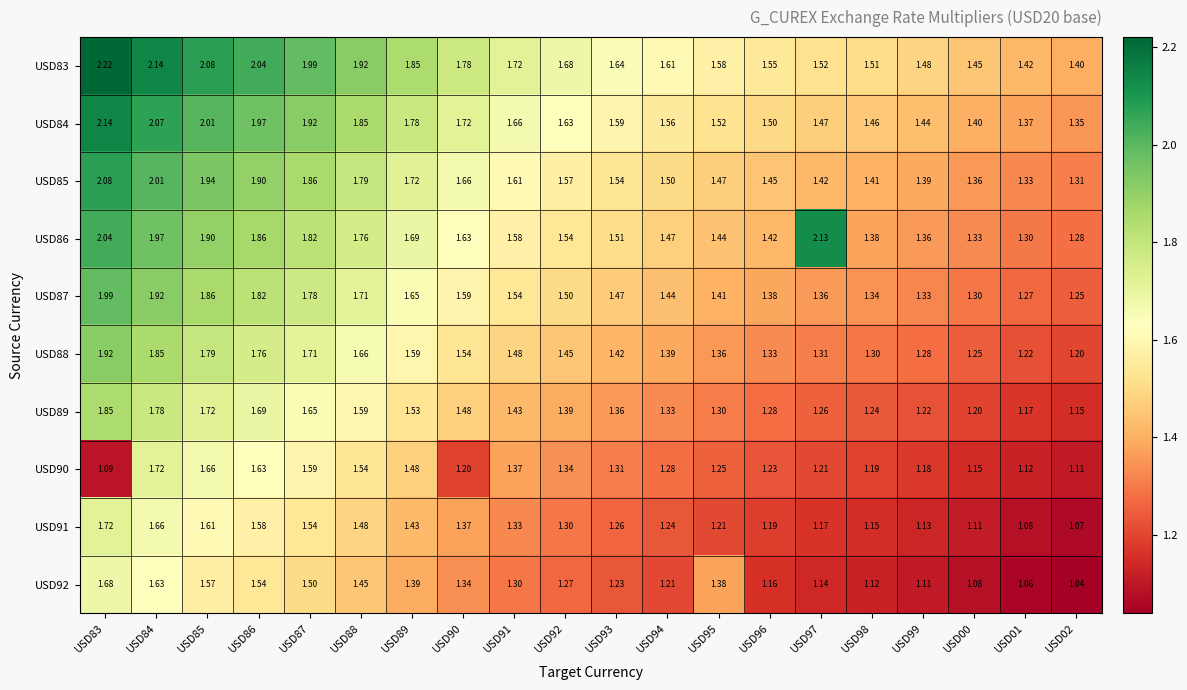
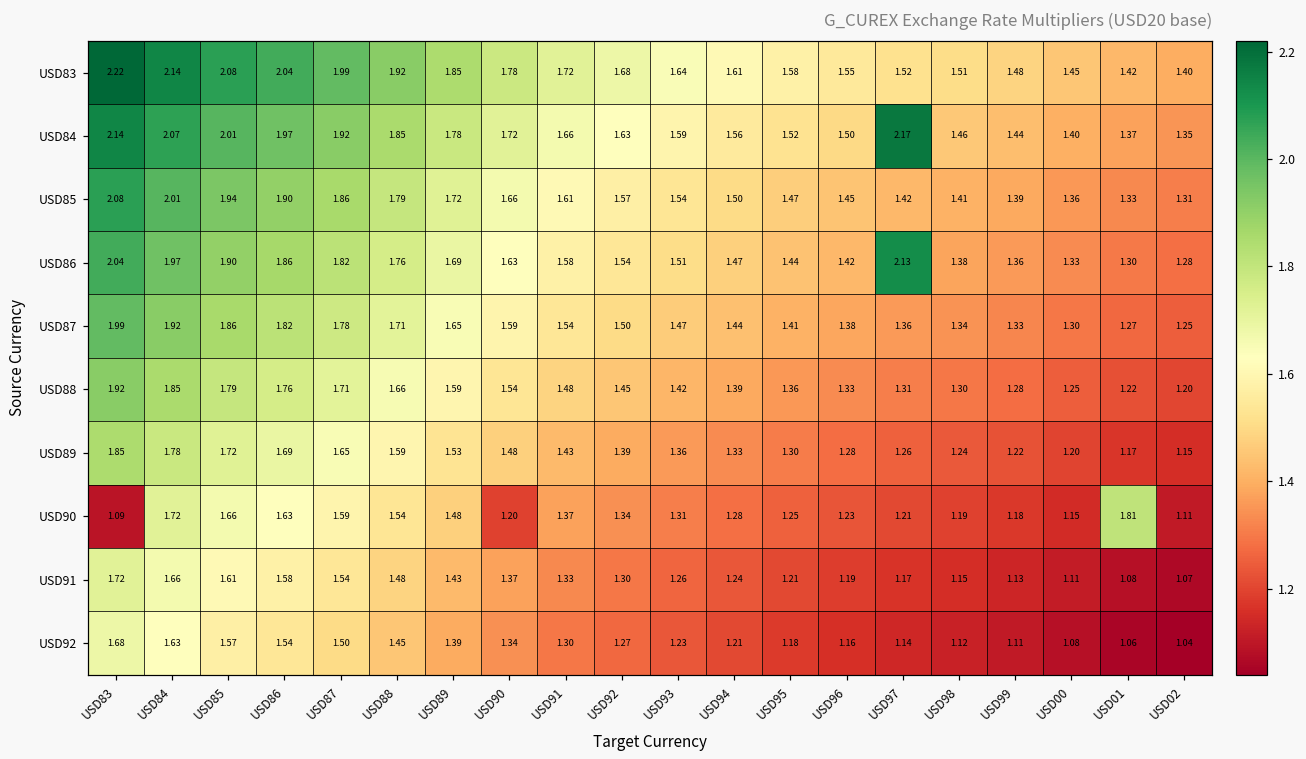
  {
    "USD83": {
      "USD83": 2.22,
      "USD84": 2.14,
      "USD85": 2.08,
      "USD86": 2.04,
      "USD87": 1.99,
      "USD88": 1.92,
      "USD89": 1.85,
      "USD90": 1.78,
      "USD91": 1.72,
      "USD92": 1.68,
      "USD93": 1.64,
      "USD94": 1.61,
      "USD95": 1.58,
      "USD96": 1.55,
      "USD97": 1.52,
      "USD98": 1.51,
      "USD99": 1.48,
      "USD00": 1.45,
      "USD01": 1.42,
      "USD02": 1.40
    },
    "USD84": {
      "USD83": 2.14,
      "USD84": 2.07,
      "USD85": 2.01,
      "USD86": 1.97,
      "USD87": 1.92,
      "USD88": 1.85,
      "USD89": 1.78,
      "USD90": 1.72,
      "USD91": 1.66,
      "USD92": 1.63,
      "USD93": 1.59,
      "USD94": 1.56,
      "USD95": 1.52,
      "USD96": 1.50,
-     "USD97": 1.47,
+     "USD97": 2.17,
      "USD98": 1.46,
      "USD99": 1.44,
      "USD00": 1.40,
      "USD01": 1.37,
      "USD02": 1.35
    },
    "USD85": {
      "USD83": 2.08,
      "USD84": 2.01,
      "USD85": 1.94,
      "USD86": 1.90,
      "USD87": 1.86,
      "USD88": 1.79,
      "USD89": 1.72,
      "USD90": 1.66,
      "USD91": 1.61,
      "USD92": 1.57,
      "USD93": 1.54,
      "USD94": 1.50,
      "USD95": 1.47,
      "USD96": 1.45,
      "USD97": 1.42,
      "USD98": 1.41,
      "USD99": 1.39,
      "USD00": 1.36,
      "USD01": 1.33,
      "USD02": 1.31
    },
    "USD86": {
      "USD83": 2.04,
      "USD84": 1.97,
      "USD85": 1.90,
      "USD86": 1.86,
      "USD87": 1.82,
      "USD88": 1.76,
      "USD89": 1.69,
      "USD90": 1.63,
      "USD91": 1.58,
      "USD92": 1.54,
      "USD93": 1.51,
      "USD94": 1.47,
      "USD95": 1.44,
      "USD96": 1.42,
      "USD97": 2.13,
      "USD98": 1.38,
      "USD99": 1.36,
      "USD00": 1.33,
      "USD01": 1.30,
      "USD02": 1.28
    },
    "USD87": {
      "USD83": 1.99,
      "USD84": 1.92,
      "USD85": 1.86,
      "USD86": 1.82,
      "USD87": 1.78,
      "USD88": 1.71,
      "USD89": 1.65,
      "USD90": 1.59,
      "USD91": 1.54,
      "USD92": 1.50,
      "USD93": 1.47,
      "USD94": 1.44,
      "USD95": 1.41,
      "USD96": 1.38,
      "USD97": 1.36,
      "USD98": 1.34,
      "USD99": 1.33,
      "USD00": 1.30,
      "USD01": 1.27,
      "USD02": 1.25
    },
    "USD88": {
      "USD83": 1.92,
      "USD84": 1.85,
      "USD85": 1.79,
      "USD86": 1.76,
      "USD87": 1.71,
      "USD88": 1.66,
      "USD89": 1.59,
      "USD90": 1.54,
      "USD91": 1.48,
      "USD92": 1.45,
      "USD93": 1.42,
      "USD94": 1.39,
      "USD95": 1.36,
      "USD96": 1.33,
      "USD97": 1.31,
      "USD98": 1.30,
      "USD99": 1.28,
      "USD00": 1.25,
      "USD01": 1.22,
      "USD02": 1.20
    },
    "USD89": {
      "USD83": 1.85,
      "USD84": 1.78,
      "USD85": 1.72,
      "USD86": 1.69,
      "USD87": 1.65,
      "USD88": 1.59,
      "USD89": 1.53,
      "USD90": 1.48,
      "USD91": 1.43,
      "USD92": 1.39,
      "USD93": 1.36,
      "USD94": 1.33,
      "USD95": 1.30,
      "USD96": 1.28,
      "USD97": 1.26,
      "USD98": 1.24,
      "USD99": 1.22,
      "USD00": 1.20,
      "USD01": 1.17,
      "USD02": 1.15
    },
    "USD90": {
      "USD83": 1.09,
      "USD84": 1.72,
      "USD85": 1.66,
      "USD86": 1.63,
      "USD87": 1.59,
      "USD88": 1.54,
      "USD89": 1.48,
      "USD90": 1.20,
      "USD91": 1.37,
      "USD92": 1.34,
      "USD93": 1.31,
      "USD94": 1.28,
      "USD95": 1.25,
      "USD96": 1.23,
      "USD97": 1.21,
      "USD98": 1.19,
      "USD99": 1.18,
      "USD00": 1.15,
-     "USD01": 1.12,
+     "USD01": 1.81,
      "USD02": 1.11
    },
    "USD91": {
      "USD83": 1.72,
      "USD84": 1.66,
      "USD85": 1.61,
      "USD86": 1.58,
      "USD87": 1.54,
      "USD88": 1.48,
      "USD89": 1.43,
      "USD90": 1.37,
      "USD91": 1.33,
      "USD92": 1.30,
      "USD93": 1.26,
      "USD94": 1.24,
      "USD95": 1.21,
      "USD96": 1.19,
      "USD97": 1.17,
      "USD98": 1.15,
      "USD99": 1.13,
      "USD00": 1.11,
      "USD01": 1.08,
      "USD02": 1.07
    },
    "USD92": {
      "USD83": 1.68,
      "USD84": 1.63,
      "USD85": 1.57,
      "USD86": 1.54,
      "USD87": 1.50,
      "USD88": 1.45,
      "USD89": 1.39,
      "USD90": 1.34,
      "USD91": 1.30,
      "USD92": 1.27,
      "USD93": 1.23,
      "USD94": 1.21,
-     "USD95": 1.38,
+     "USD95": 1.18,
      "USD96": 1.16,
      "USD97": 1.14,
      "USD98": 1.12,
      "USD99": 1.11,
      "USD00": 1.08,
      "USD01": 1.06,
      "USD02": 1.04
    }
  }
